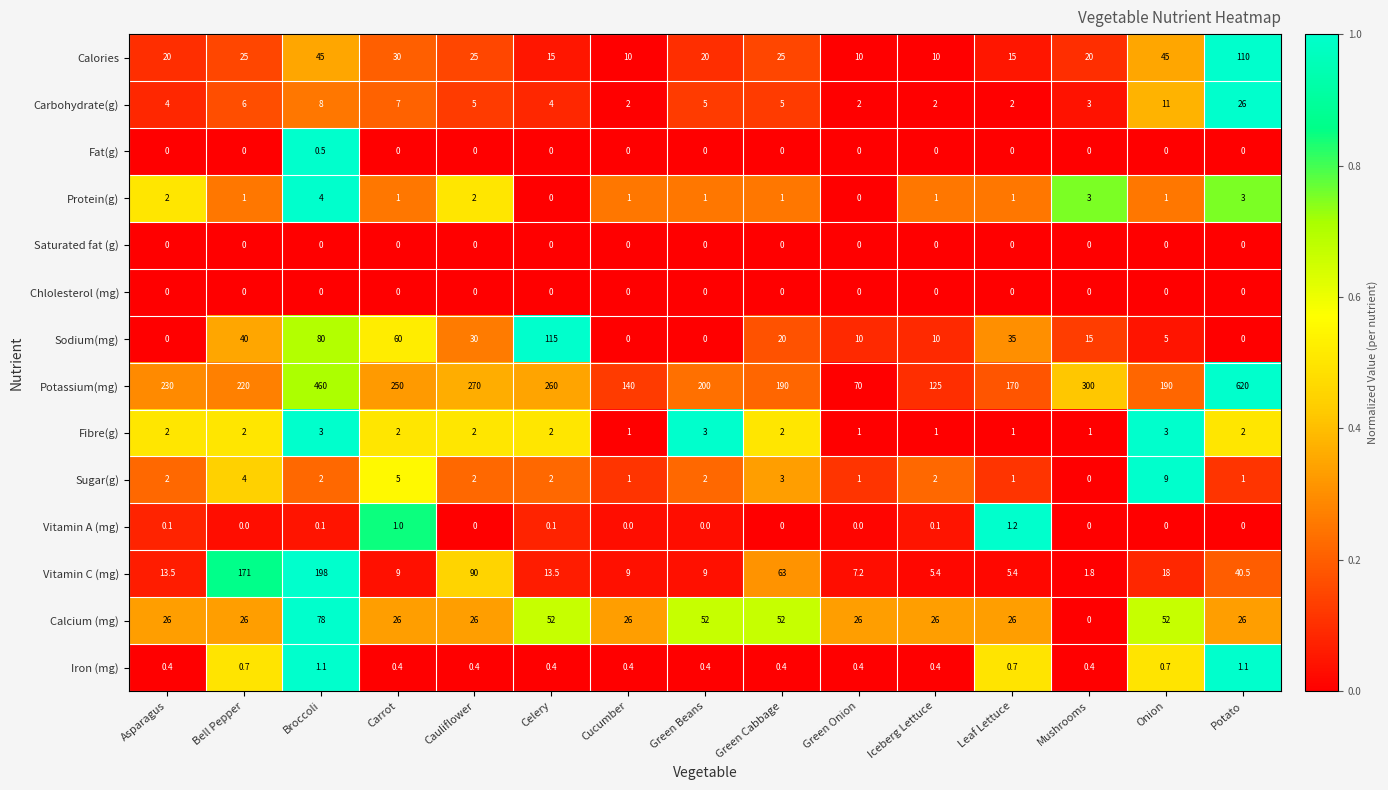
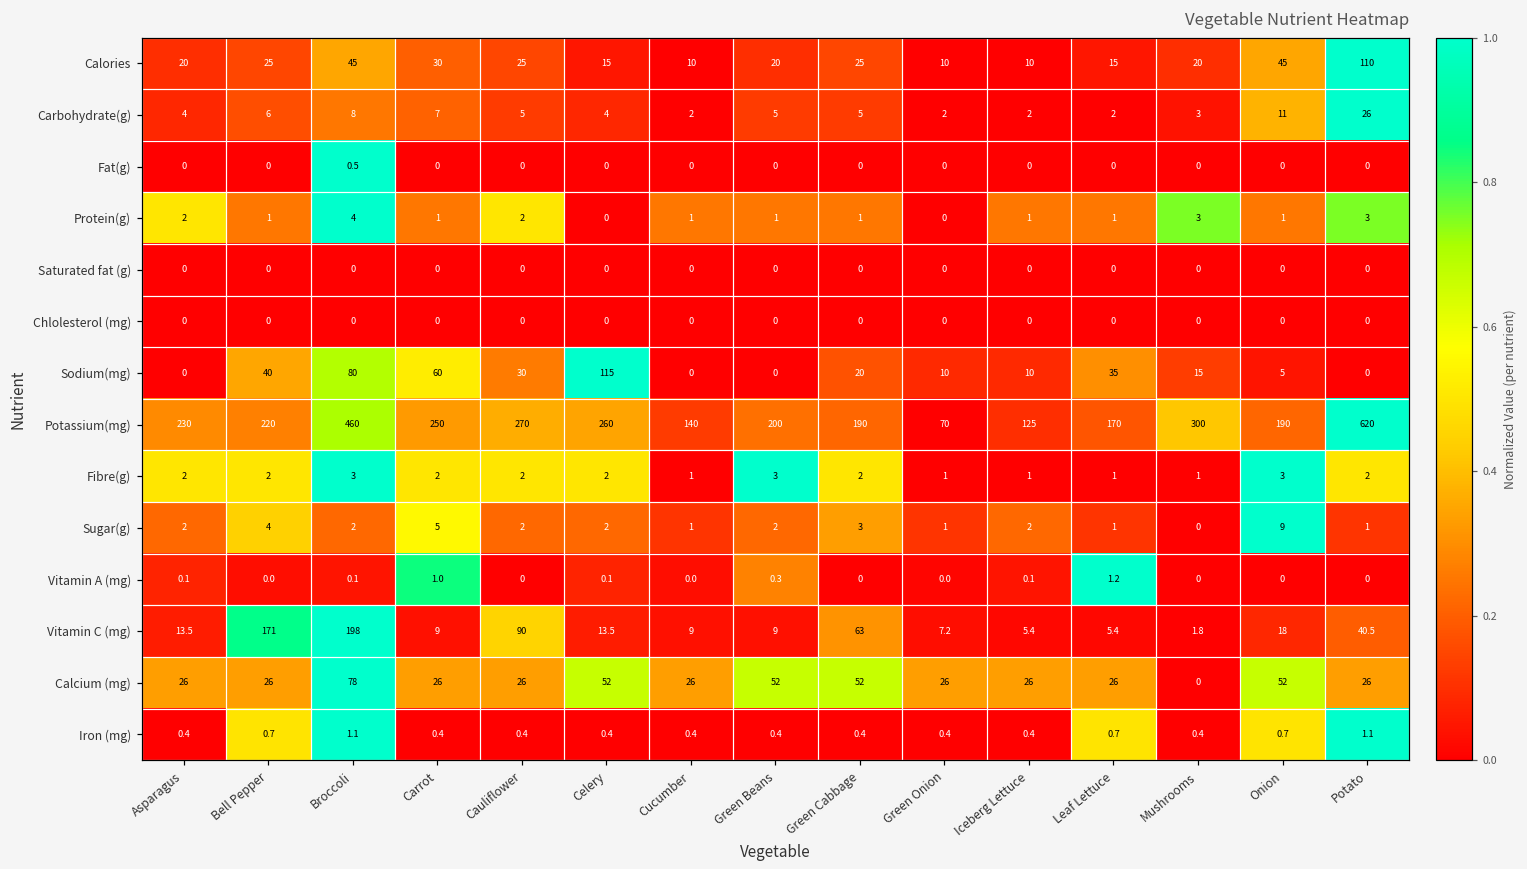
  {
    "Vitamin A (mg)": {
      "Asparagus": 0.1,
      "Bell Pepper": 0.0,
      "Broccoli": 0.1,
      "Carrot": 1.0,
      "Cauliflower": 0,
      "Celery": 0.1,
      "Cucumber": 0.0,
-     "Green Beans": 0.0,
+     "Green Beans": 0.3,
      "Green Cabbage": 0,
      "Green Onion": 0.0,
      "Iceberg Lettuce": 0.1,
      "Leaf Lettuce": 1.2,
      "Mushrooms": 0,
      "Onion": 0,
      "Potato": 0
    }
  }
